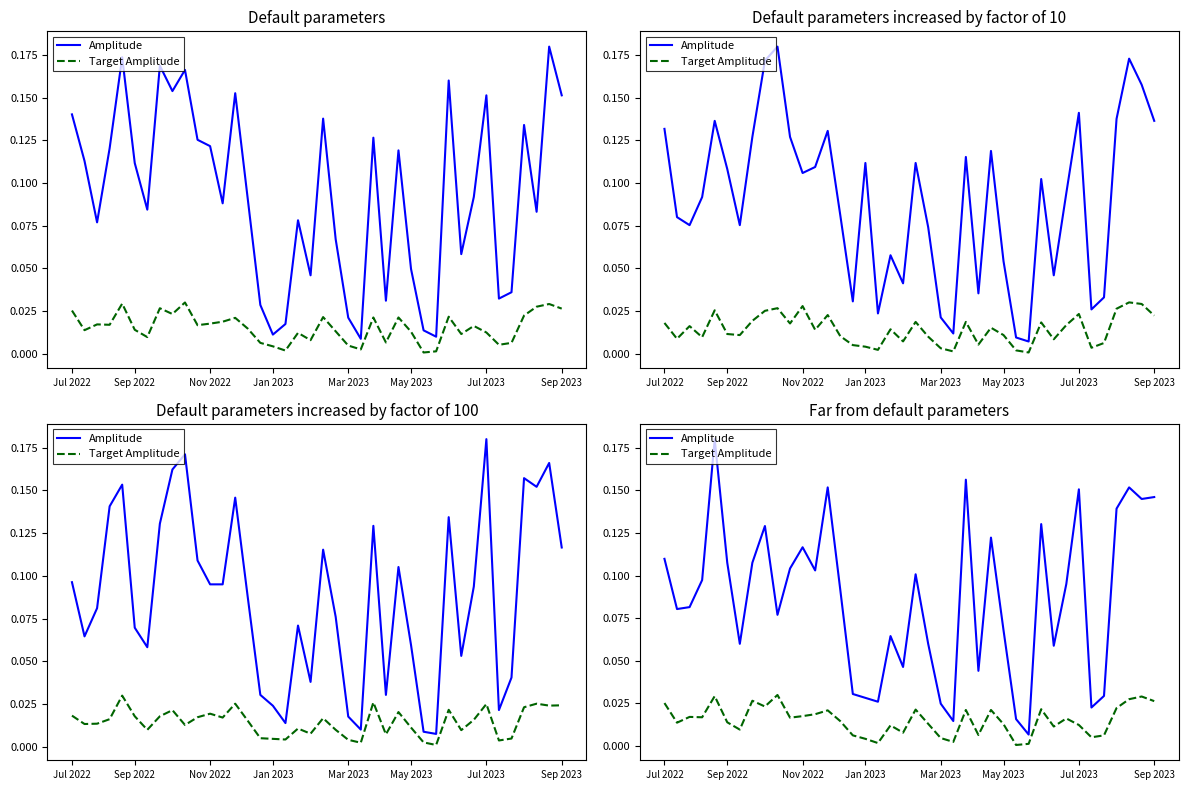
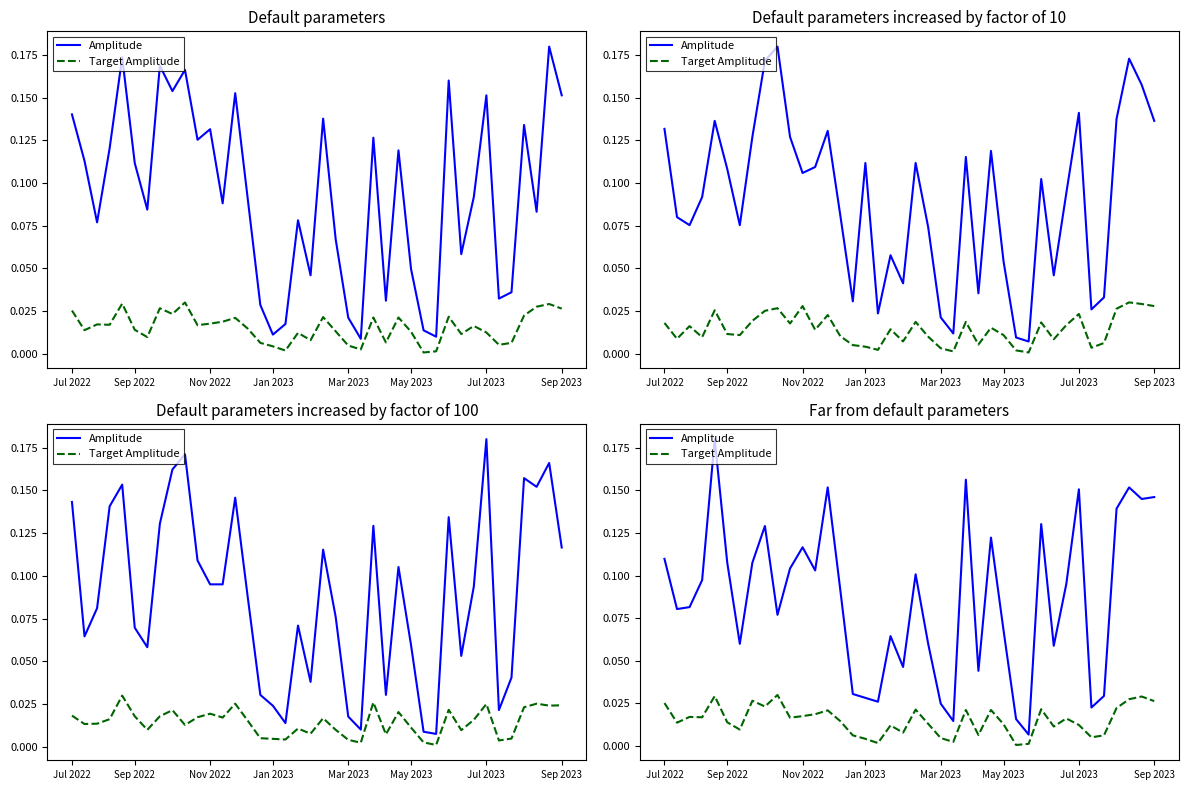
  {
    "Default parameters": {
      "Amplitude": {
        "Jul 2022": 0.140,
        "Sep 2022": 0.112,
-       "Nov 2022": 0.122,
+       "Nov 2022": 0.132,
        "Jan 2023": 0.011,
        "Mar 2023": 0.021,
        "May 2023": 0.050,
        "Jul 2023": 0.151,
        "Sep 2023": 0.151
      },
      "Target Amplitude": {
        "Jul 2022": 0.025,
        "Sep 2022": 0.014,
        "Nov 2022": 0.018,
        "Jan 2023": 0.004,
        "Mar 2023": 0.005,
        "May 2023": 0.013,
        "Jul 2023": 0.012,
        "Sep 2023": 0.026
      }
    },
    "Default parameters increased by factor of 10": {
      "Amplitude": {
        "Jul 2022": 0.132,
        "Sep 2022": 0.108,
        "Nov 2022": 0.106,
        "Jan 2023": 0.112,
        "Mar 2023": 0.021,
        "May 2023": 0.054,
        "Jul 2023": 0.141,
        "Sep 2023": 0.136
      },
      "Target Amplitude": {
        "Jul 2022": 0.018,
        "Sep 2022": 0.011,
        "Nov 2022": 0.028,
        "Jan 2023": 0.004,
        "Mar 2023": 0.003,
        "May 2023": 0.011,
        "Jul 2023": 0.023,
-       "Sep 2023": 0.022
+       "Sep 2023": 0.028
      }
    },
    "Default parameters increased by factor of 100": {
      "Amplitude": {
-       "Jul 2022": 0.096,
+       "Jul 2022": 0.143,
        "Sep 2022": 0.070,
        "Nov 2022": 0.095,
        "Jan 2023": 0.024,
        "Mar 2023": 0.018,
        "May 2023": 0.060,
        "Jul 2023": 0.180,
        "Sep 2023": 0.117
      },
      "Target Amplitude": {
        "Jul 2022": 0.018,
        "Sep 2022": 0.018,
        "Nov 2022": 0.019,
        "Jan 2023": 0.005,
        "Mar 2023": 0.004,
        "May 2023": 0.011,
        "Jul 2023": 0.025,
        "Sep 2023": 0.024
      }
    },
    "Far from default parameters": {
      "Amplitude": {
        "Jul 2022": 0.110,
        "Sep 2022": 0.108,
        "Nov 2022": 0.117,
        "Jan 2023": 0.028,
        "Mar 2023": 0.025,
        "May 2023": 0.068,
        "Jul 2023": 0.151,
        "Sep 2023": 0.146
      },
      "Target Amplitude": {
        "Jul 2022": 0.025,
        "Sep 2022": 0.014,
        "Nov 2022": 0.018,
        "Jan 2023": 0.004,
        "Mar 2023": 0.005,
        "May 2023": 0.013,
        "Jul 2023": 0.012,
        "Sep 2023": 0.026
      }
    }
  }
